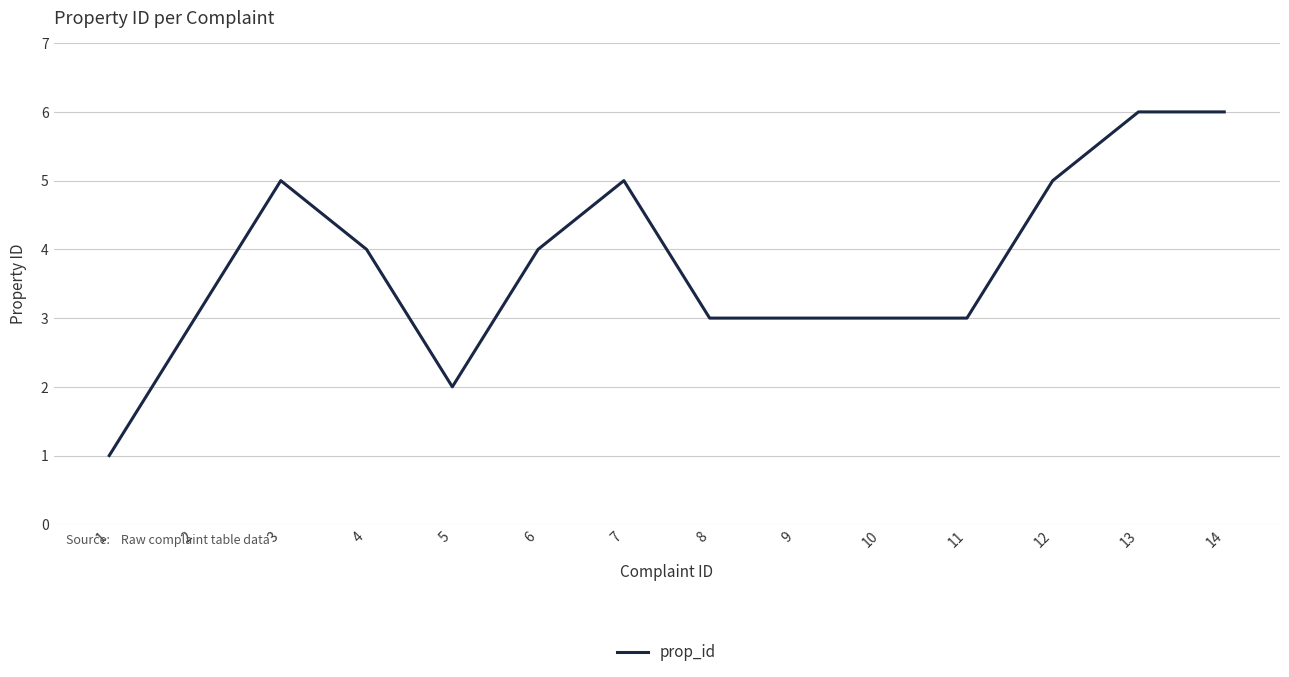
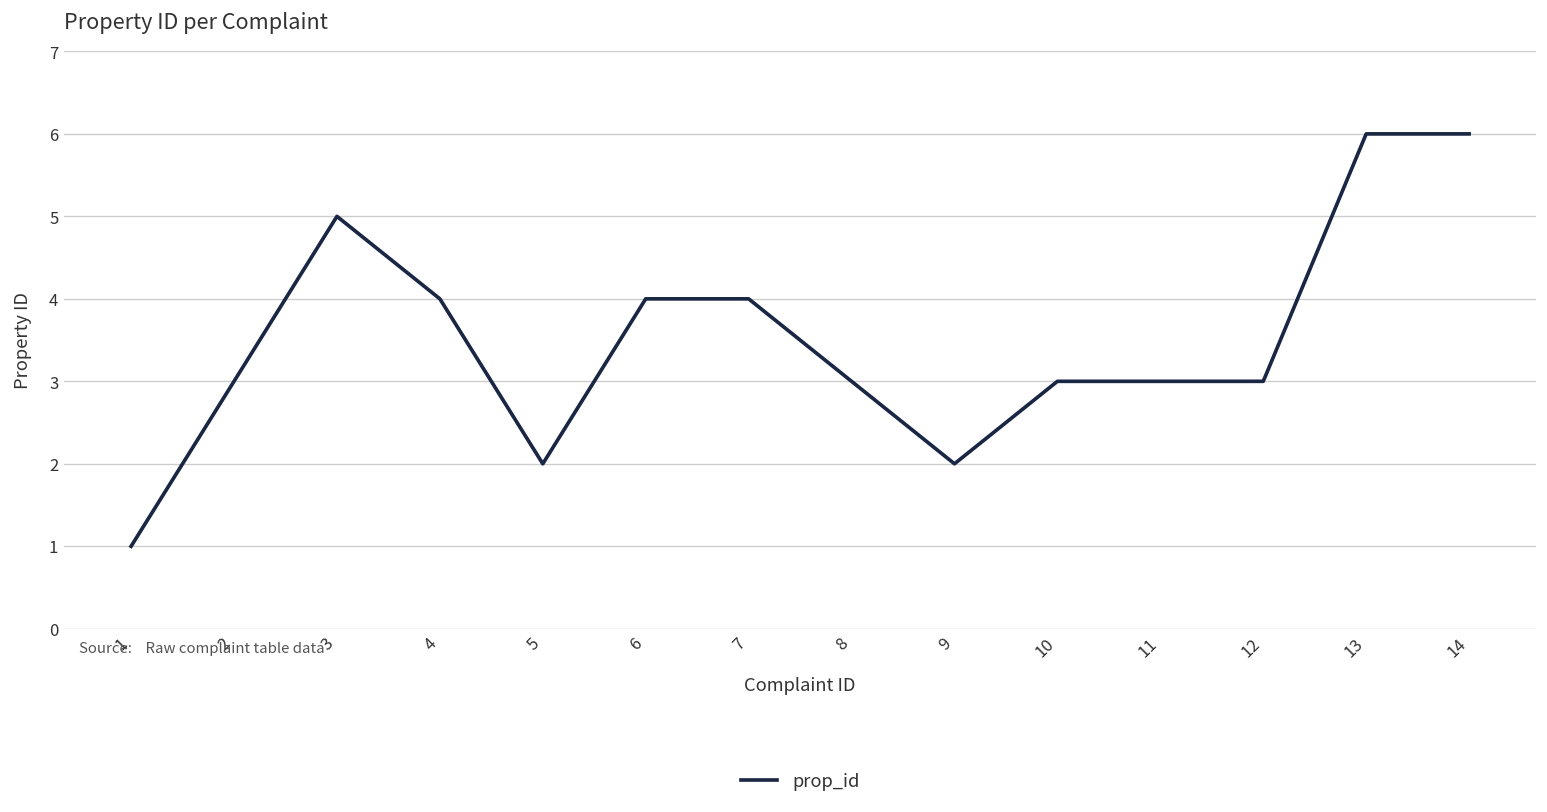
  {
    "1": 1,
    "2": 3,
    "3": 5,
    "4": 4,
    "5": 2,
    "6": 4,
-   "7": 5,
+   "7": 4,
    "8": 3,
-   "9": 3,
+   "9": 2,
    "10": 3,
    "11": 3,
-   "12": 5,
+   "12": 3,
    "13": 6,
    "14": 6
  }
